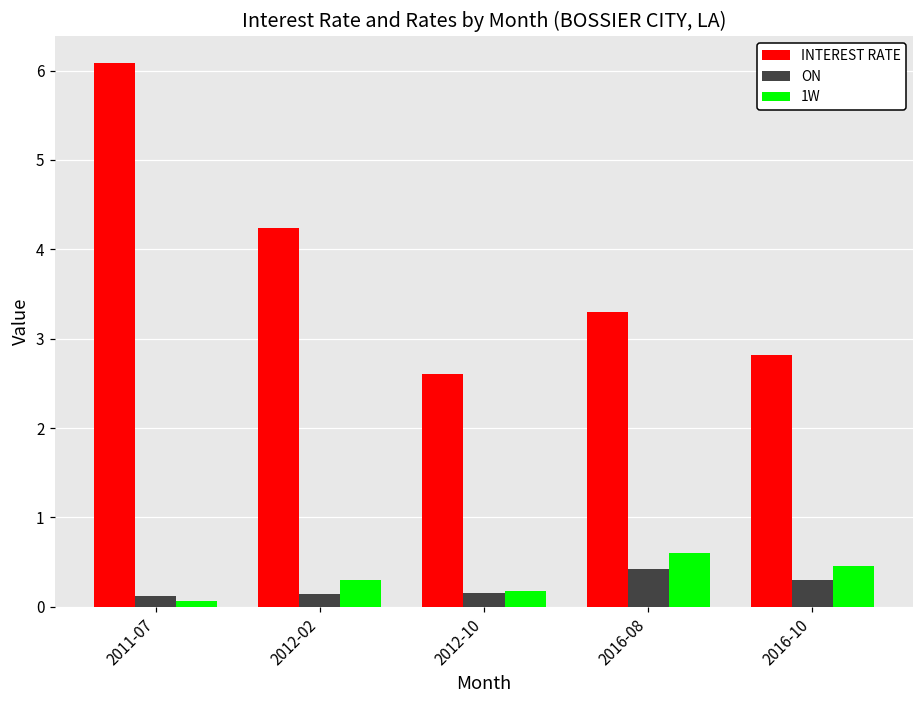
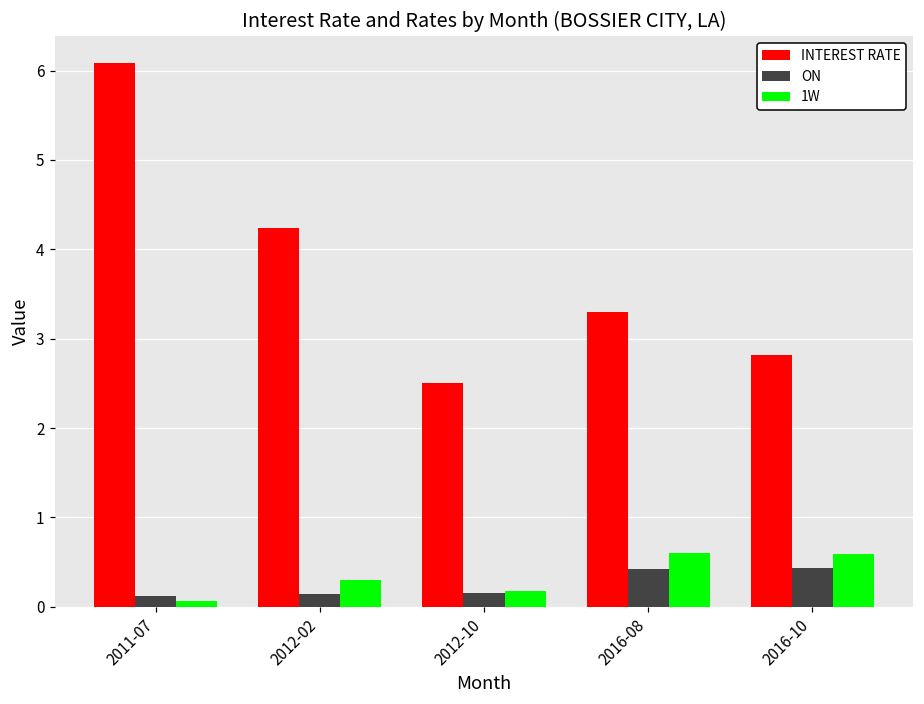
  {
    "INTEREST RATE": {
      "2011-07": 6.1,
      "2012-02": 4.2,
-     "2012-10": 2.6,
+     "2012-10": 2.5,
      "2016-08": 3.3,
      "2016-10": 2.8
    },
    "ON": {
      "2011-07": 0.1,
      "2012-02": 0.1,
      "2012-10": 0.2,
      "2016-08": 0.4,
-     "2016-10": 0.3
+     "2016-10": 0.4
    },
    "1W": {
      "2011-07": 0.1,
      "2012-02": 0.3,
      "2012-10": 0.2,
      "2016-08": 0.6,
-     "2016-10": 0.5
+     "2016-10": 0.6
    }
  }
